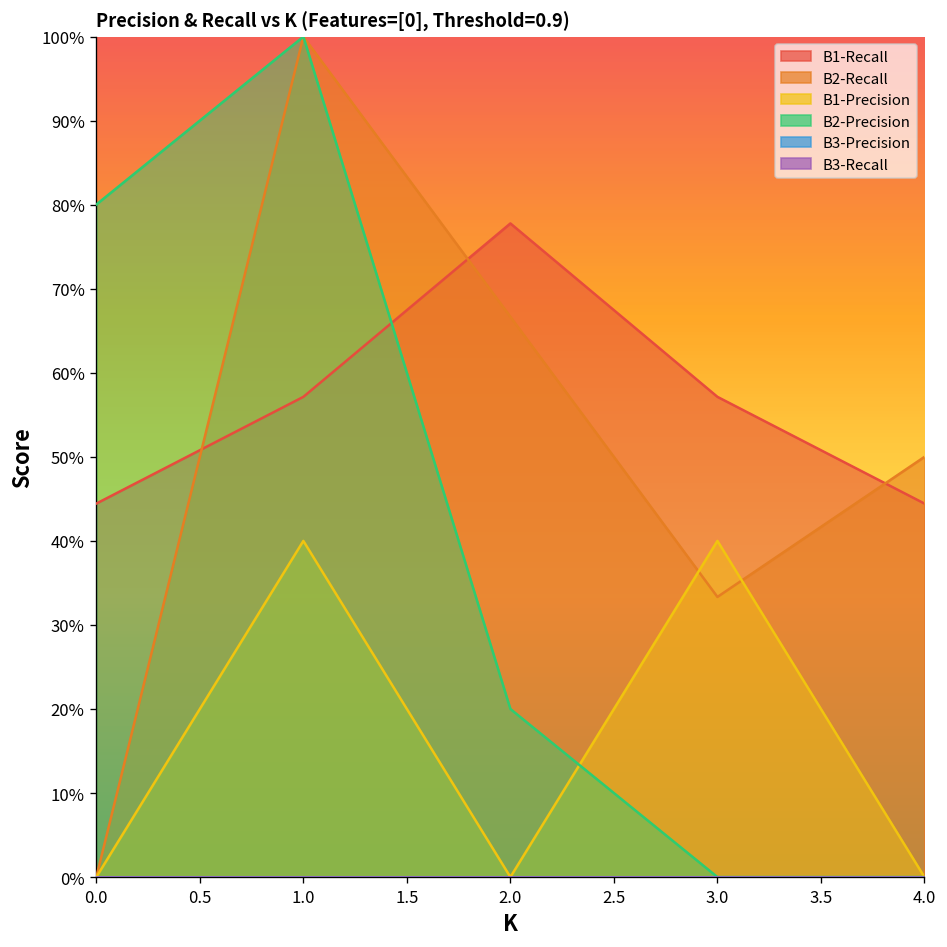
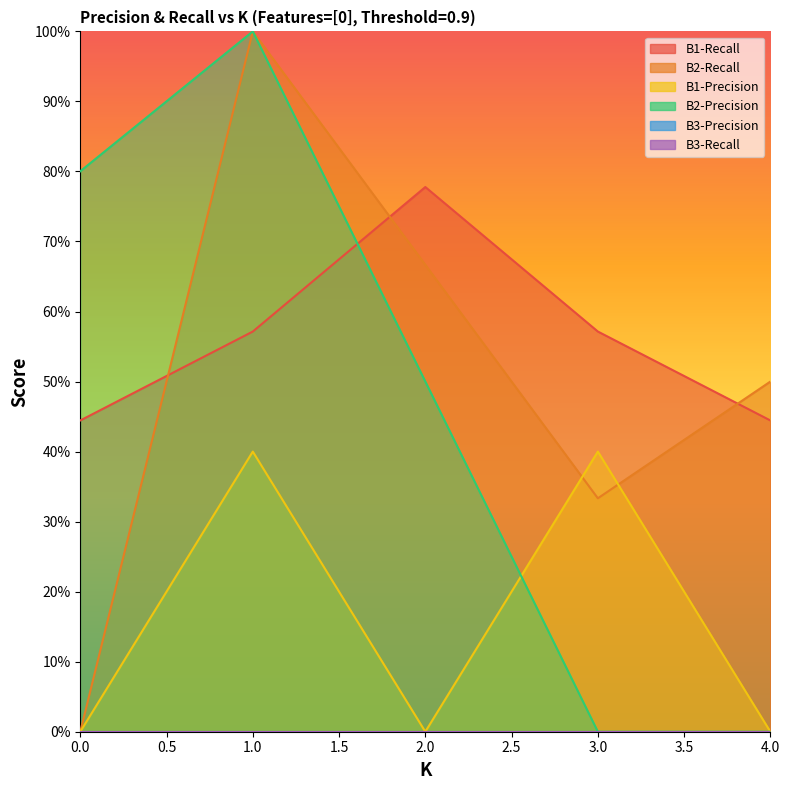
  {
    "B2-Precision": {
      "0.0": "80%",
-     "2.0": "20%"
+     "2.0": "50%"
    },
    "B3-Recall": {
      "1.0": "0%"
    }
  }
